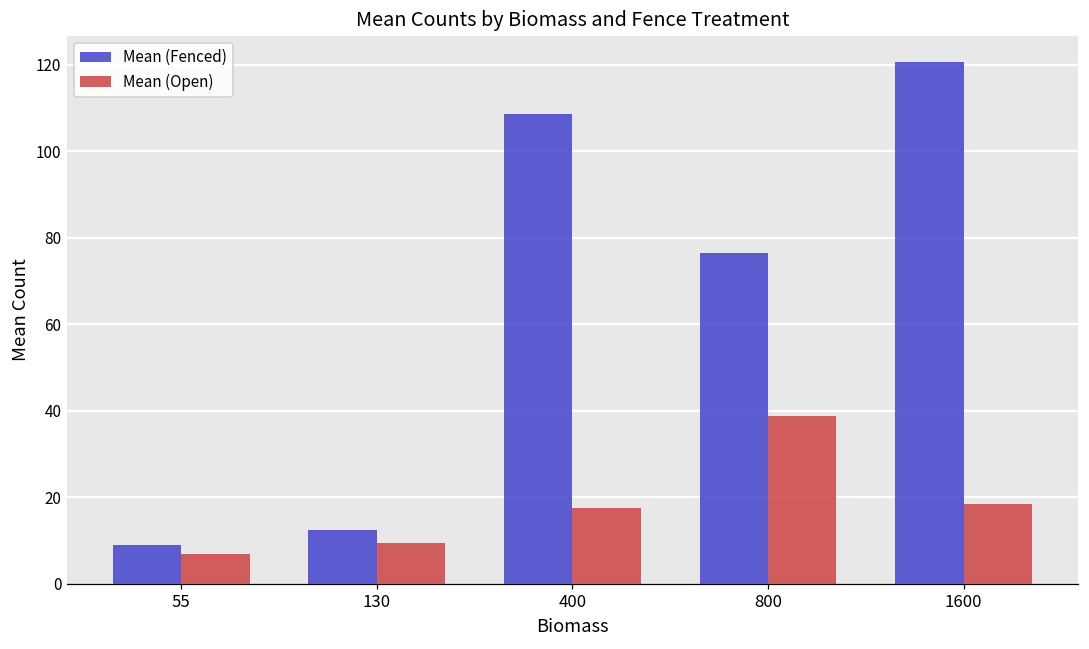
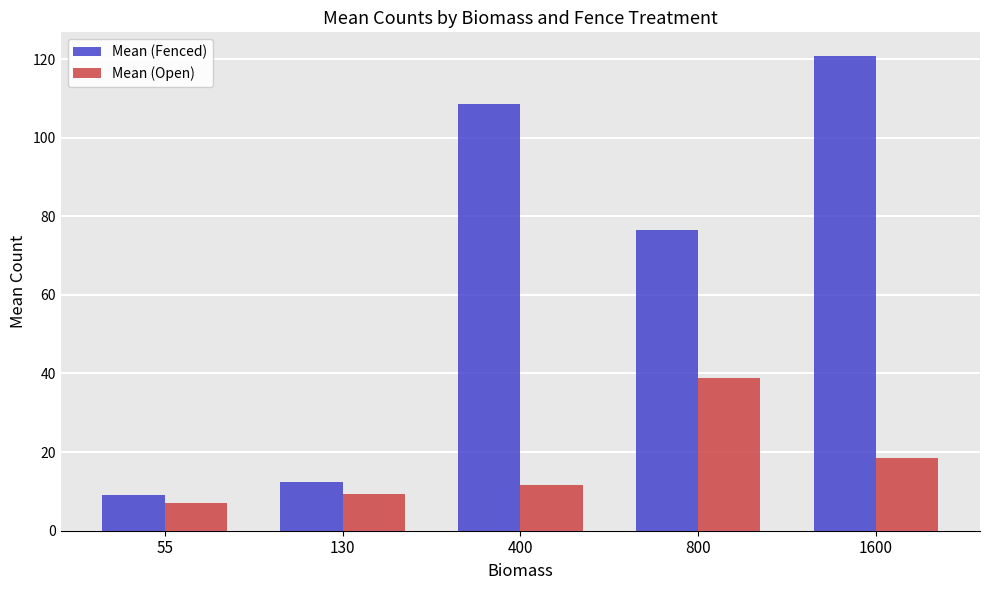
  {
    "Mean (Fenced)": {
      "55": 9,
      "130": 13,
      "400": 109,
      "800": 77,
      "1600": 121
    },
    "Mean (Open)": {
      "55": 7,
      "130": 9,
-     "400": 17,
+     "400": 12,
      "800": 39,
      "1600": 18
    }
  }
